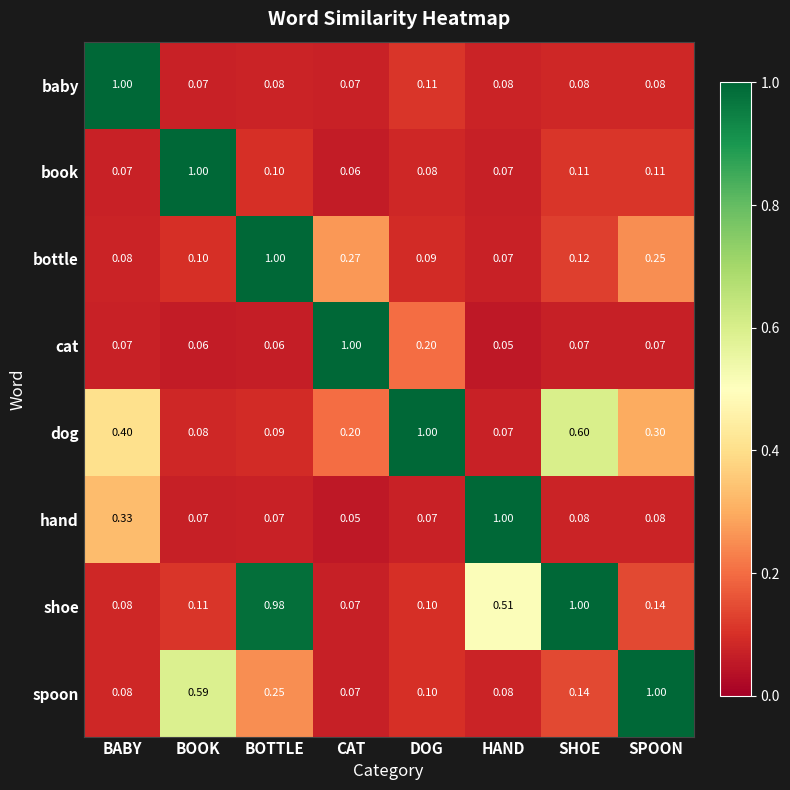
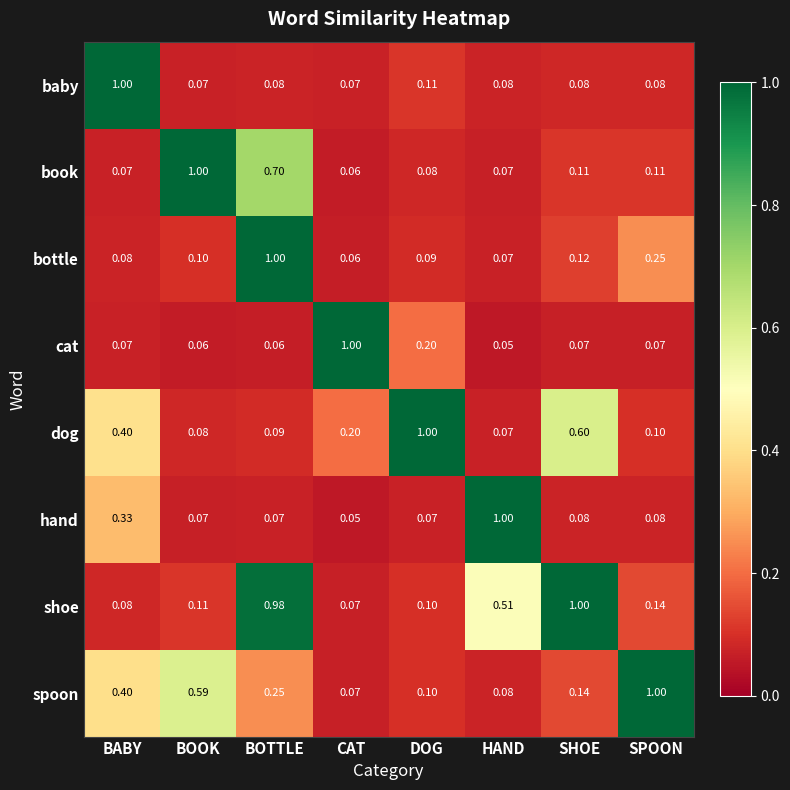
  {
    "baby": {
      "BABY": 1.00,
      "BOOK": 0.07,
      "BOTTLE": 0.08,
      "CAT": 0.07,
      "DOG": 0.11,
      "HAND": 0.08,
      "SHOE": 0.08,
      "SPOON": 0.08
    },
    "book": {
      "BABY": 0.07,
      "BOOK": 1.00,
-     "BOTTLE": 0.10,
+     "BOTTLE": 0.70,
      "CAT": 0.06,
      "DOG": 0.08,
      "HAND": 0.07,
      "SHOE": 0.11,
      "SPOON": 0.11
    },
    "bottle": {
      "BABY": 0.08,
      "BOOK": 0.10,
      "BOTTLE": 1.00,
-     "CAT": 0.27,
+     "CAT": 0.06,
      "DOG": 0.09,
      "HAND": 0.07,
      "SHOE": 0.12,
      "SPOON": 0.25
    },
    "cat": {
      "BABY": 0.07,
      "BOOK": 0.06,
      "BOTTLE": 0.06,
      "CAT": 1.00,
      "DOG": 0.20,
      "HAND": 0.05,
      "SHOE": 0.07,
      "SPOON": 0.07
    },
    "dog": {
      "BABY": 0.40,
      "BOOK": 0.08,
      "BOTTLE": 0.09,
      "CAT": 0.20,
      "DOG": 1.00,
      "HAND": 0.07,
      "SHOE": 0.60,
-     "SPOON": 0.30
+     "SPOON": 0.10
    },
    "hand": {
      "BABY": 0.33,
      "BOOK": 0.07,
      "BOTTLE": 0.07,
      "CAT": 0.05,
      "DOG": 0.07,
      "HAND": 1.00,
      "SHOE": 0.08,
      "SPOON": 0.08
    },
    "shoe": {
      "BABY": 0.08,
      "BOOK": 0.11,
      "BOTTLE": 0.98,
      "CAT": 0.07,
      "DOG": 0.10,
      "HAND": 0.51,
      "SHOE": 1.00,
      "SPOON": 0.14
    },
    "spoon": {
-     "BABY": 0.08,
+     "BABY": 0.40,
      "BOOK": 0.59,
      "BOTTLE": 0.25,
      "CAT": 0.07,
      "DOG": 0.10,
      "HAND": 0.08,
      "SHOE": 0.14,
      "SPOON": 1.00
    }
  }
